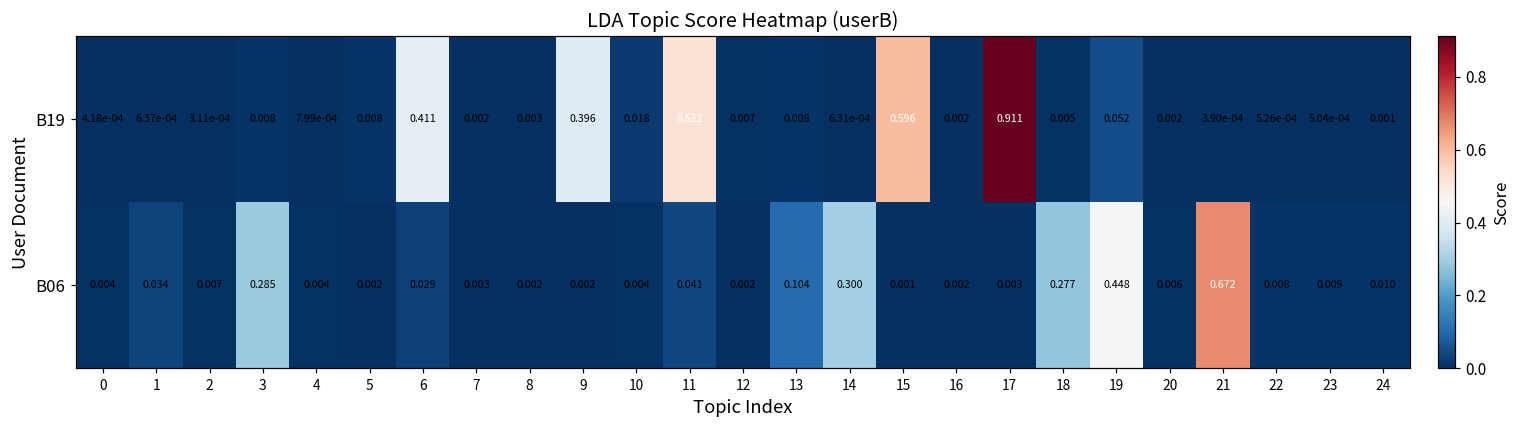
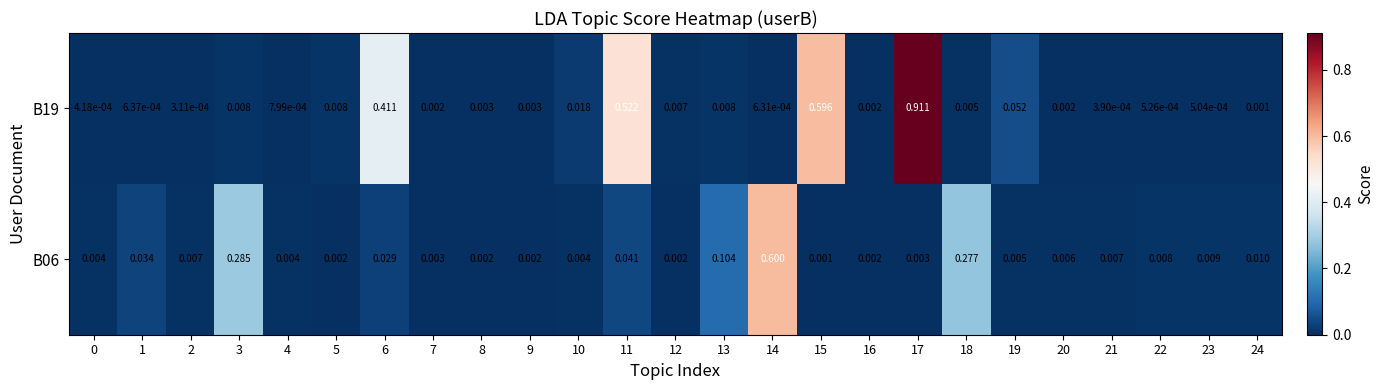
  {
    "B19": {
      "0": "4.18e-04",
      "1": "6.37e-04",
      "2": "3.11e-04",
      "3": "0.008",
      "4": "7.99e-04",
      "5": "0.008",
      "6": "0.411",
      "7": "0.002",
      "8": "0.003",
-     "9": "0.396",
+     "9": "0.003",
      "10": "0.018",
      "12": "0.007",
      "13": "0.008",
      "14": "6.31e-04",
      "15": "0.596",
      "16": "0.002",
      "17": "0.911",
      "18": "0.005",
      "19": "0.052",
      "20": "0.002",
      "21": "3.90e-04",
      "22": "5.26e-04",
      "23": "5.04e-04",
      "24": "0.001"
    },
    "B06": {
      "0": "0.004",
      "1": "0.034",
      "2": "0.007",
      "3": "0.285",
      "4": "0.004",
      "5": "0.002",
      "6": "0.029",
      "7": "0.003",
      "8": "0.002",
      "9": "0.002",
      "10": "0.004",
      "11": "0.041",
      "12": "0.002",
      "13": "0.104",
-     "14": "0.300",
+     "14": "0.600",
      "15": "0.001",
      "16": "0.002",
      "17": "0.003",
      "18": "0.277",
-     "19": "0.448",
+     "19": "0.005",
      "20": "0.006",
-     "21": "0.672",
+     "21": "0.007",
      "22": "0.008",
      "23": "0.009",
      "24": "0.010"
    }
  }
